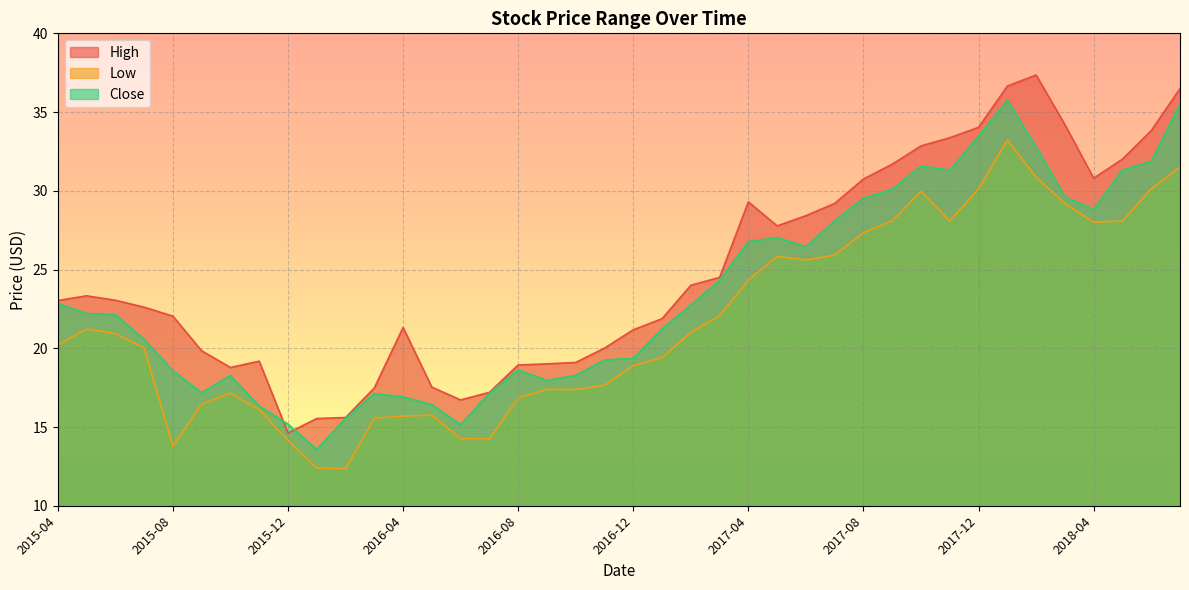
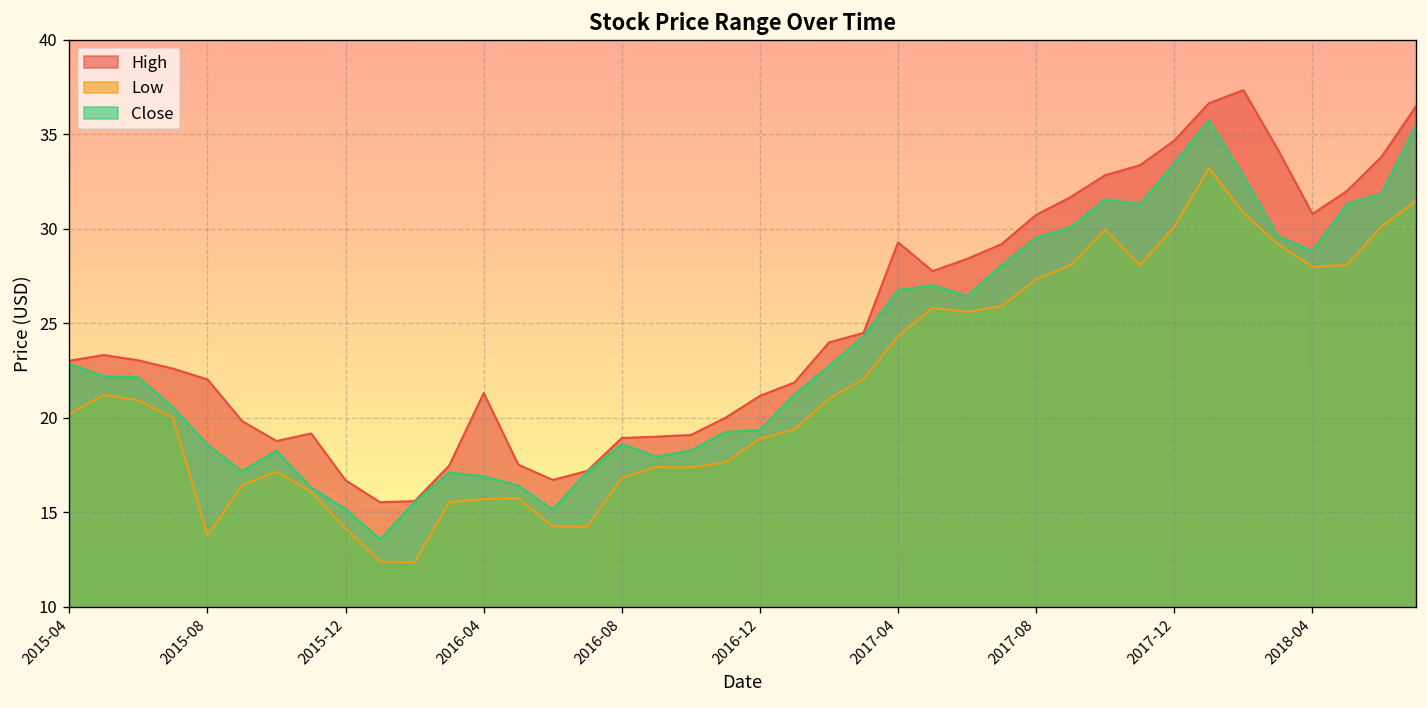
  {
    "High": {
      "2015-04": 23.0,
      "2015-08": 22.0,
-     "2015-12": 14.6,
+     "2015-12": 16.7,
      "2016-04": 21.3,
      "2016-08": 18.9,
      "2016-12": 21.2,
      "2017-04": 29.3,
      "2017-08": 30.8,
-     "2017-12": 34.0,
+     "2017-12": 34.7,
      "2018-04": 30.8
    },
    "Low": {
      "2015-04": 20.2,
      "2015-08": 13.8,
      "2015-12": 14.2,
      "2016-04": 15.7,
      "2016-08": 16.8,
      "2016-12": 18.9,
      "2017-04": 24.3,
      "2017-08": 27.3,
      "2017-12": 30.1,
      "2018-04": 28.0
    },
    "Close": {
      "2015-04": 22.9,
      "2015-08": 18.6,
      "2015-12": 15.2,
      "2016-04": 16.9,
      "2016-08": 18.6,
      "2016-12": 19.4,
      "2017-04": 26.8,
      "2017-08": 29.5,
      "2017-12": 33.5,
      "2018-04": 28.8
    }
  }
